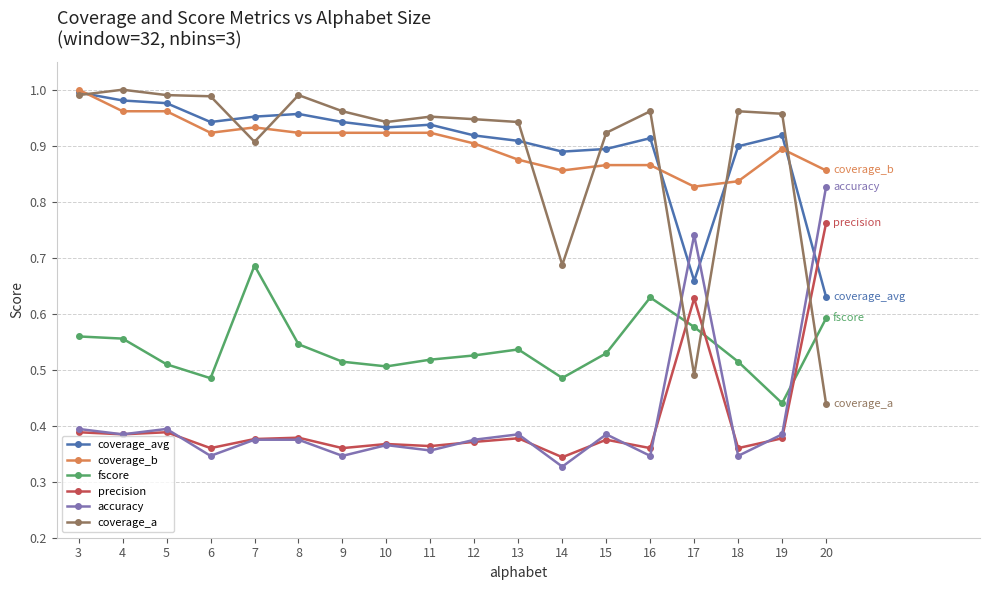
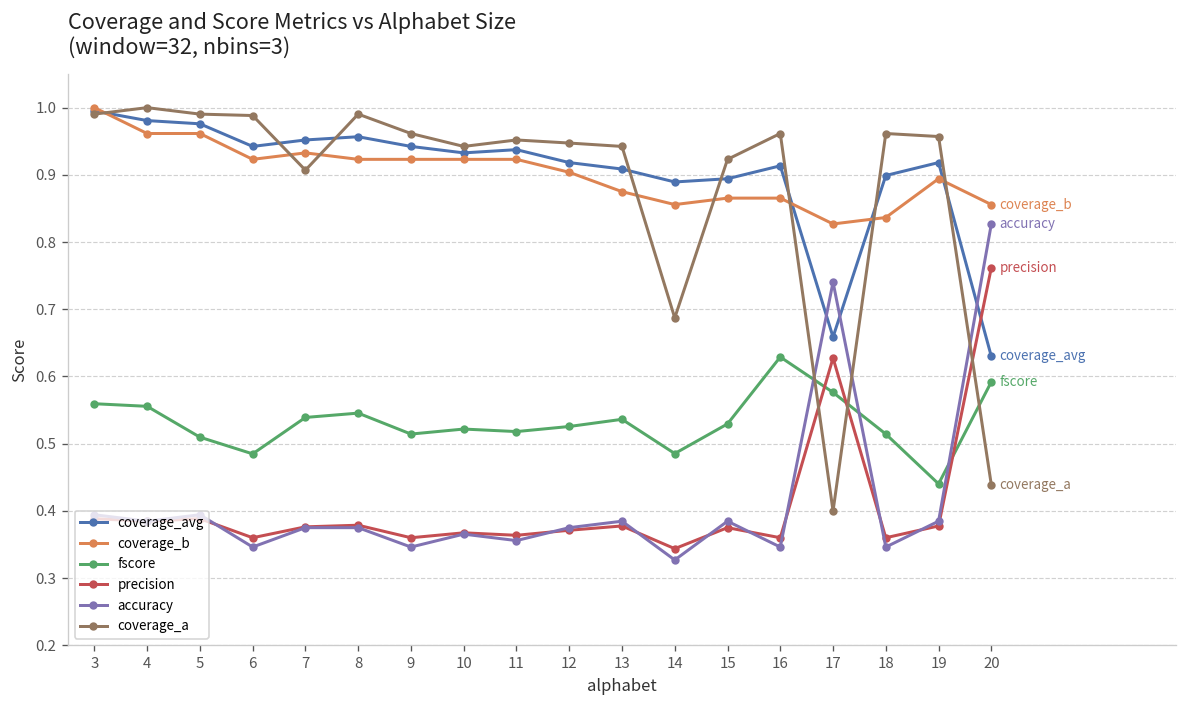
  {
    "fscore": {
      "3": 0.56,
      "4": 0.56,
      "5": 0.51,
      "6": 0.48,
-     "7": 0.69,
+     "7": 0.54,
      "8": 0.55,
      "9": 0.51,
-     "10": 0.51,
+     "10": 0.52,
      "11": 0.52,
      "12": 0.53,
      "13": 0.54,
      "14": 0.49,
      "15": 0.53,
      "16": 0.63,
      "17": 0.58,
      "18": 0.51,
      "19": 0.44,
      "20": 0.59
    },
    "coverage_a": {
      "3": 0.99,
      "4": 1.00,
      "5": 0.99,
      "6": 0.99,
      "7": 0.91,
      "8": 0.99,
      "9": 0.96,
      "10": 0.94,
      "11": 0.95,
      "12": 0.95,
      "13": 0.94,
      "14": 0.69,
      "15": 0.92,
      "16": 0.96,
-     "17": 0.49,
+     "17": 0.40,
      "18": 0.96,
      "19": 0.96,
      "20": 0.44
    }
  }
